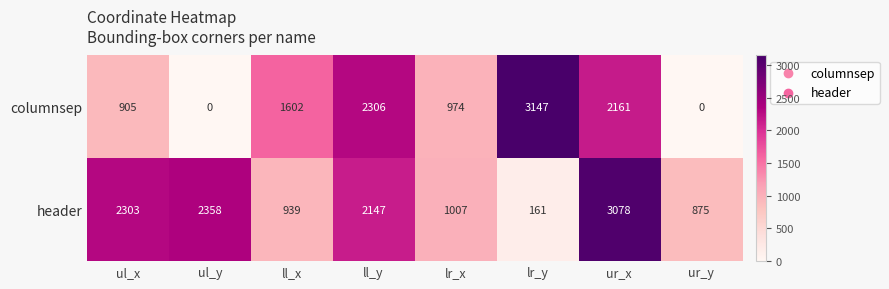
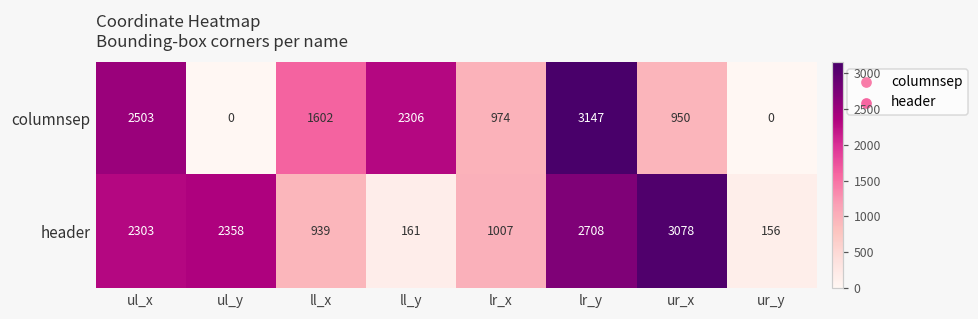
  {
    "columnsep": {
-     "ul_x": 905,
+     "ul_x": 2503,
      "ul_y": 0,
      "ll_x": 1602,
      "ll_y": 2306,
      "lr_x": 974,
      "lr_y": 3147,
-     "ur_x": 2161,
+     "ur_x": 950,
      "ur_y": 0
    },
    "header": {
      "ul_x": 2303,
      "ul_y": 2358,
      "ll_x": 939,
-     "ll_y": 2147,
+     "ll_y": 161,
      "lr_x": 1007,
-     "lr_y": 161,
+     "lr_y": 2708,
      "ur_x": 3078,
-     "ur_y": 875
+     "ur_y": 156
    }
  }
